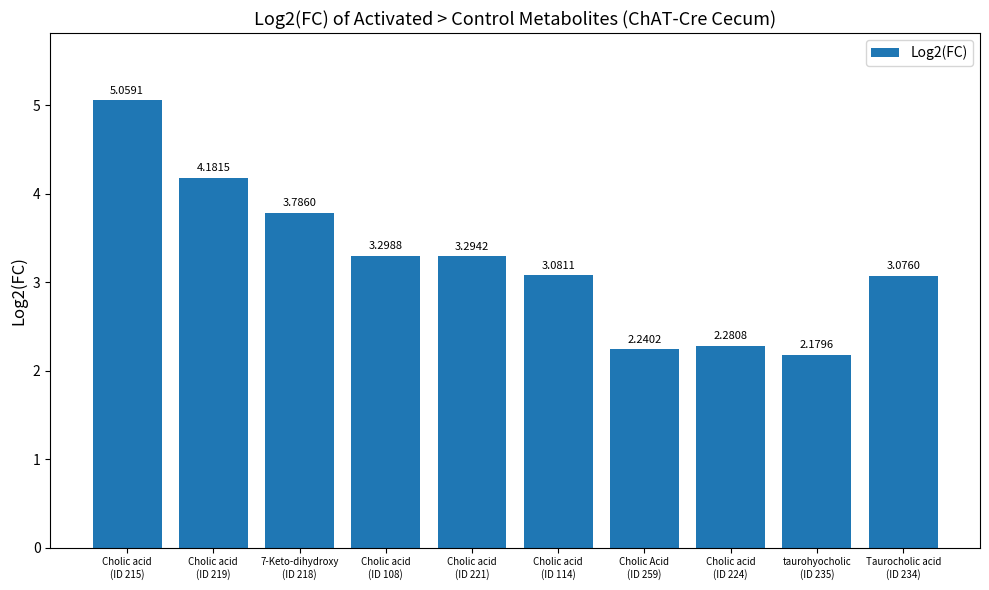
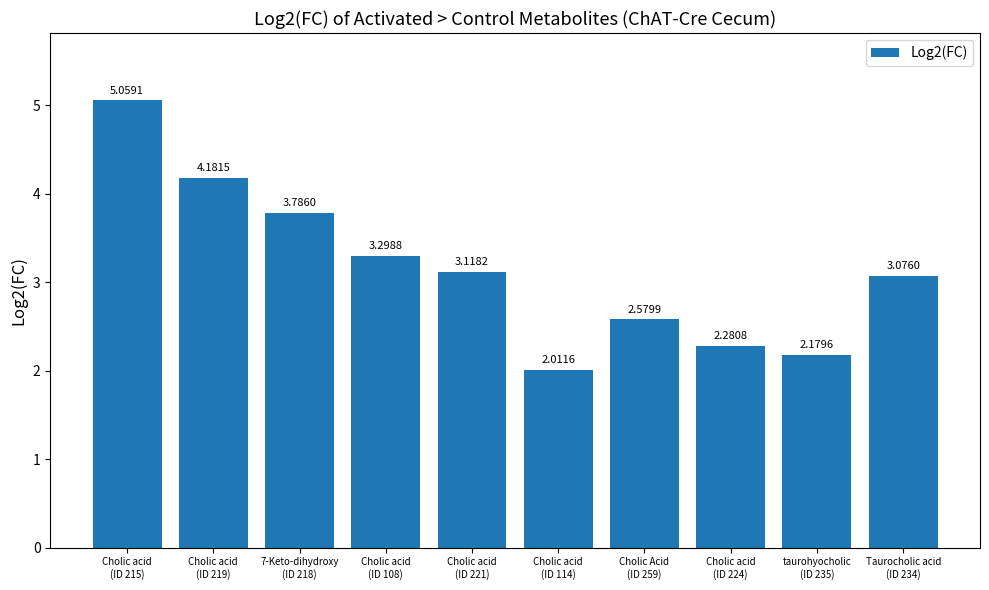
  {
    "Cholic acid (ID 215)": 5.0591,
    "Cholic acid (ID 219)": 4.1815,
    "7-Keto-dihydroxy (ID 218)": 3.7860,
    "Cholic acid (ID 108)": 3.2988,
-   "Cholic acid (ID 221)": 3.2942,
-   "Cholic acid (ID 114)": 3.0811,
-   "Cholic Acid (ID 259)": 2.2402,
+   "Cholic acid (ID 221)": 3.1182,
+   "Cholic acid (ID 114)": 2.0116,
+   "Cholic Acid (ID 259)": 2.5799,
    "Cholic acid (ID 224)": 2.2808,
    "taurohyocholic (ID 235)": 2.1796,
    "Taurocholic acid (ID 234)": 3.0760
  }
